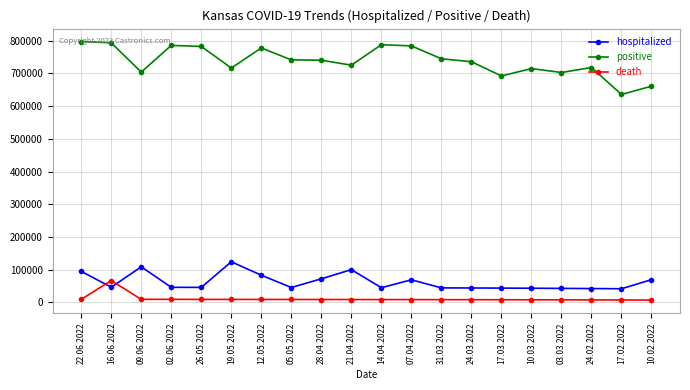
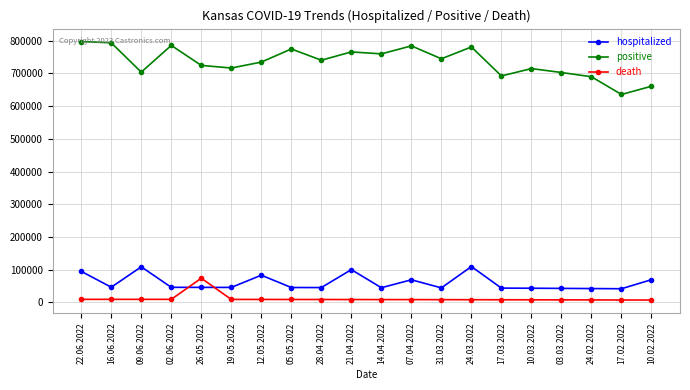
  {
    "hospitalized": {
      "22.06.2022": 90000,
      "16.06.2022": 50000,
      "09.06.2022": 110000,
      "02.06.2022": 50000,
      "26.05.2022": 50000,
-     "19.05.2022": 120000,
+     "19.05.2022": 50000,
      "12.05.2022": 80000,
      "05.05.2022": 50000,
-     "28.04.2022": 70000,
+     "28.04.2022": 40000,
      "21.04.2022": 100000,
      "14.04.2022": 40000,
      "07.04.2022": 70000,
      "31.03.2022": 40000,
-     "24.03.2022": 40000,
+     "24.03.2022": 110000,
      "17.03.2022": 40000,
      "10.03.2022": 40000,
      "03.03.2022": 40000,
      "24.02.2022": 40000,
      "17.02.2022": 40000,
      "10.02.2022": 70000
    },
    "positive": {
      "09.06.2022": 700000,
      "02.06.2022": 790000,
-     "26.05.2022": 780000,
+     "26.05.2022": 720000,
      "19.05.2022": 720000,
-     "12.05.2022": 780000,
-     "05.05.2022": 740000,
+     "12.05.2022": 730000,
+     "05.05.2022": 780000,
      "28.04.2022": 740000,
-     "21.04.2022": 730000,
-     "14.04.2022": 790000,
+     "21.04.2022": 770000,
+     "14.04.2022": 760000,
      "07.04.2022": 780000,
      "31.03.2022": 750000,
-     "24.03.2022": 740000,
+     "24.03.2022": 780000,
      "17.03.2022": 690000,
      "10.03.2022": 720000,
      "03.03.2022": 700000,
-     "24.02.2022": 720000,
+     "24.02.2022": 690000,
      "17.02.2022": 640000,
      "10.02.2022": 660000
    },
    "death": {
      "22.06.2022": 10000,
-     "16.06.2022": 70000,
+     "16.06.2022": 10000,
      "09.06.2022": 10000,
      "02.06.2022": 10000,
-     "26.05.2022": 10000,
+     "26.05.2022": 70000,
      "19.05.2022": 10000,
      "12.05.2022": 10000,
      "05.05.2022": 10000,
      "28.04.2022": 10000,
      "21.04.2022": 10000,
      "14.04.2022": 10000,
      "07.04.2022": 10000,
      "31.03.2022": 10000,
      "24.03.2022": 10000,
      "17.03.2022": 10000,
      "10.03.2022": 10000,
      "03.03.2022": 10000,
      "24.02.2022": 10000,
      "17.02.2022": 10000,
      "10.02.2022": 10000
    }
  }
